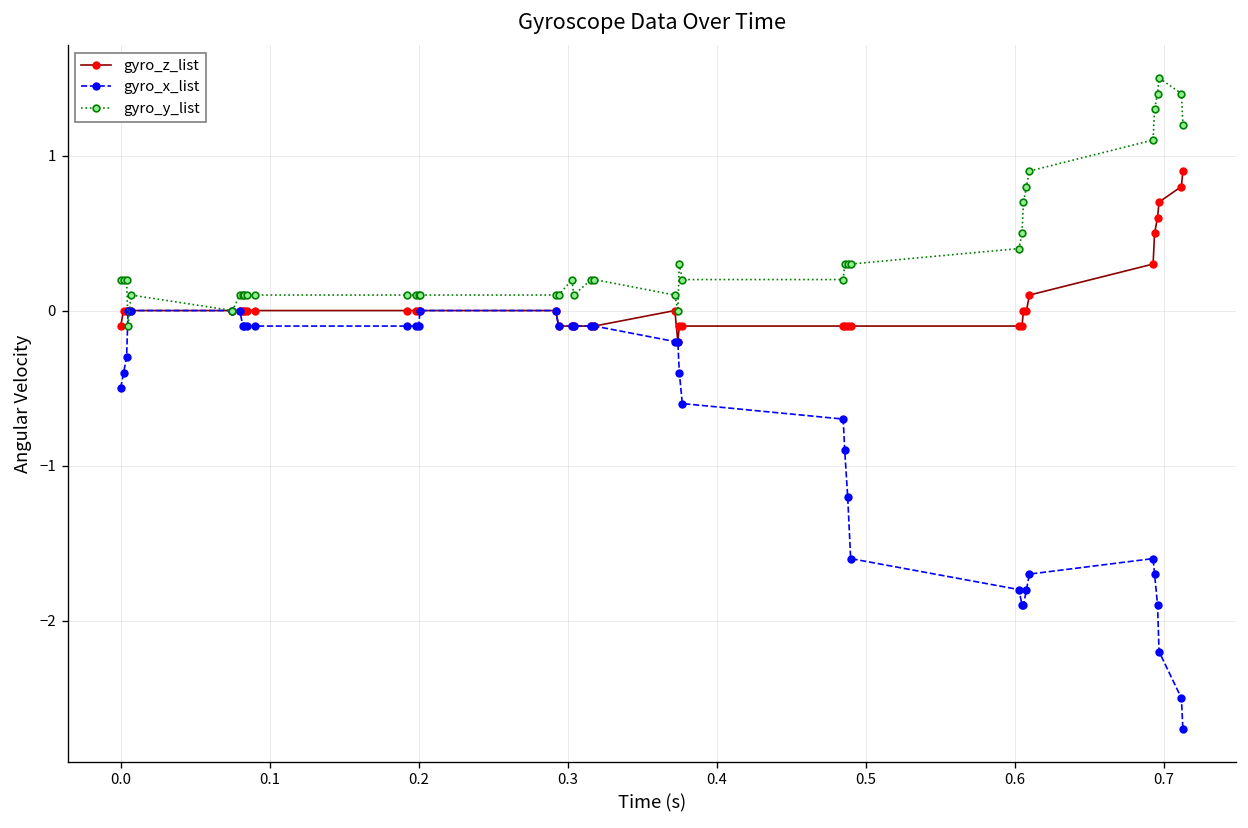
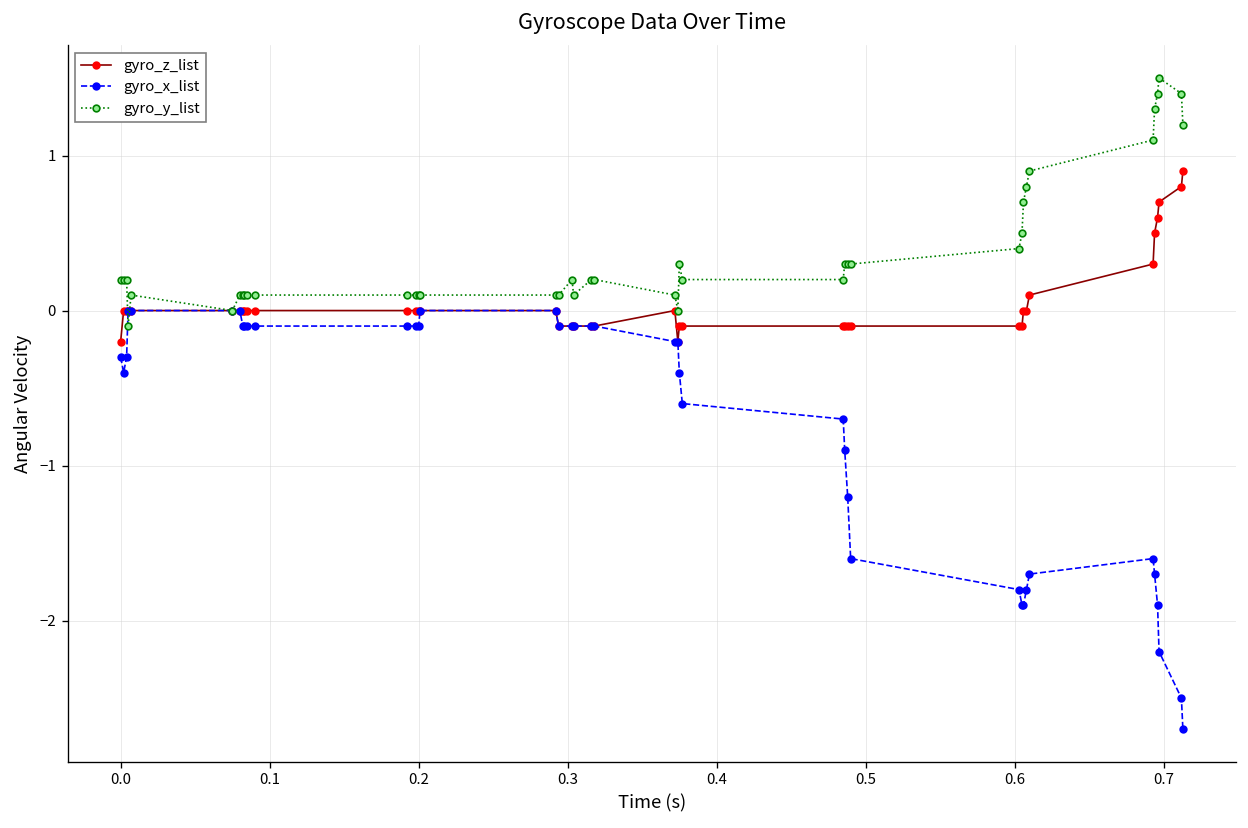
  {
    "gyro_z_list": {
-     "0.0": -0.1
+     "0.0": -0.2
    },
    "gyro_x_list": {
-     "0.0": -0.5,
+     "0.0": -0.3,
      "0.2": -0.1
    },
    "gyro_y_list": {
      "0.0": 0.2,
      "0.2": 0.1
    }
  }
